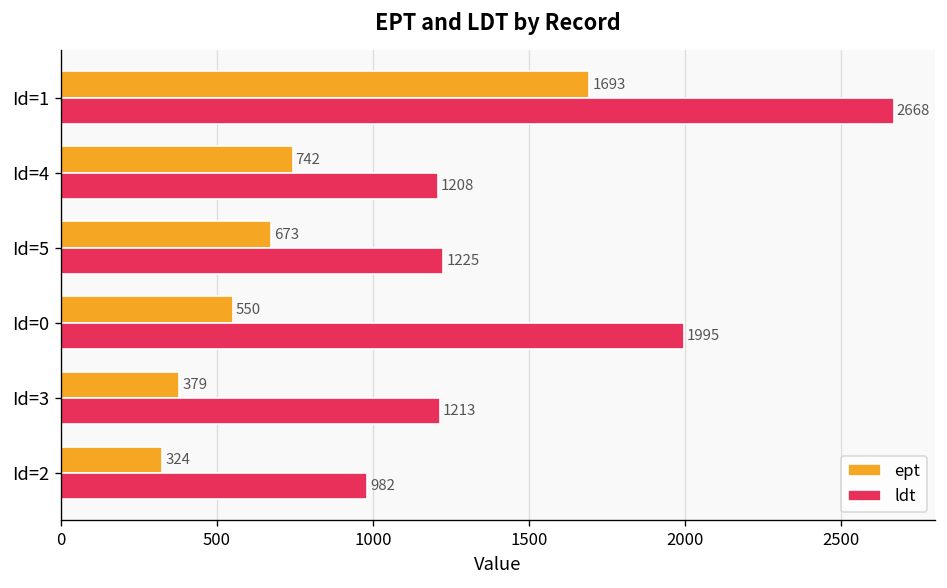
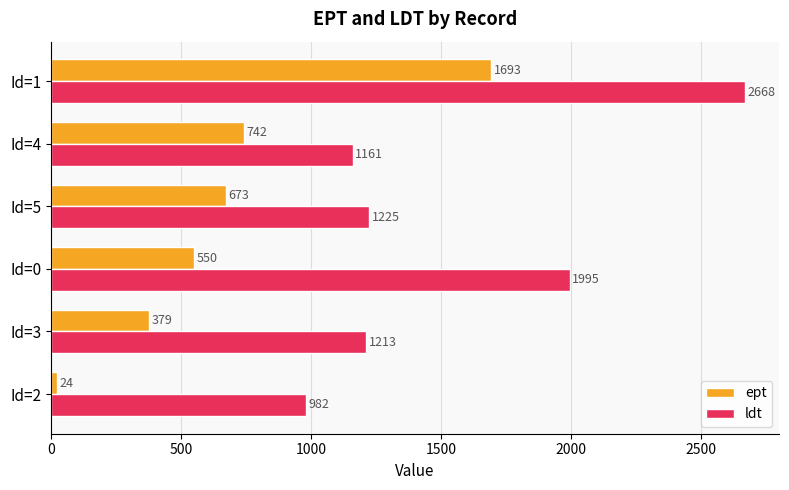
  {
    "ept": {
      "Id=1": 1693,
      "Id=4": 742,
      "Id=5": 673,
      "Id=0": 550,
      "Id=3": 379,
-     "Id=2": 324
+     "Id=2": 24
    },
    "ldt": {
      "Id=1": 2668,
-     "Id=4": 1208,
+     "Id=4": 1161,
      "Id=5": 1225,
      "Id=0": 1995,
      "Id=3": 1213,
      "Id=2": 982
    }
  }
